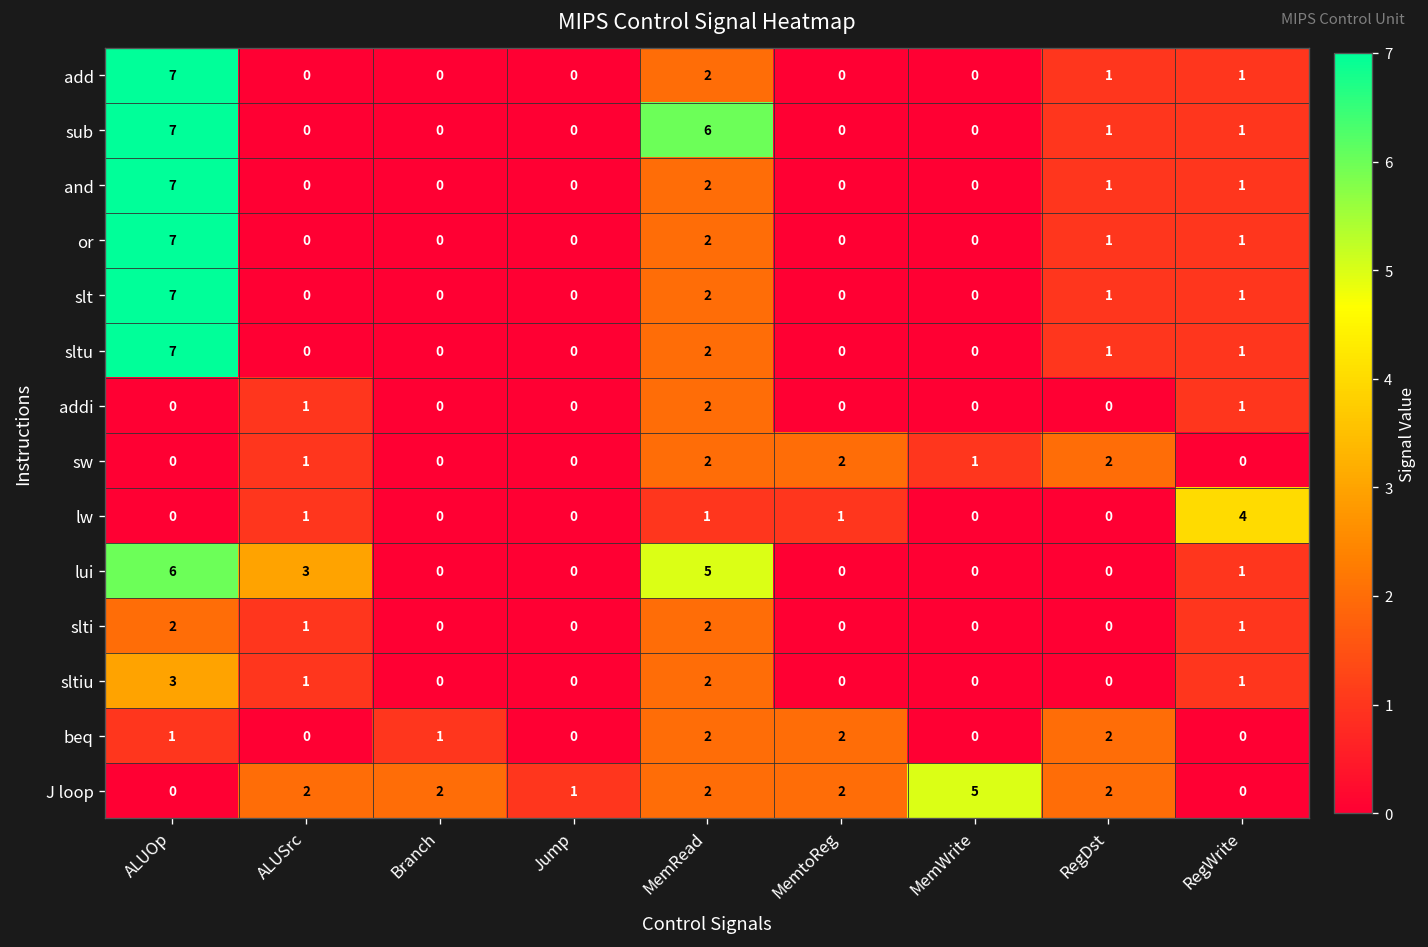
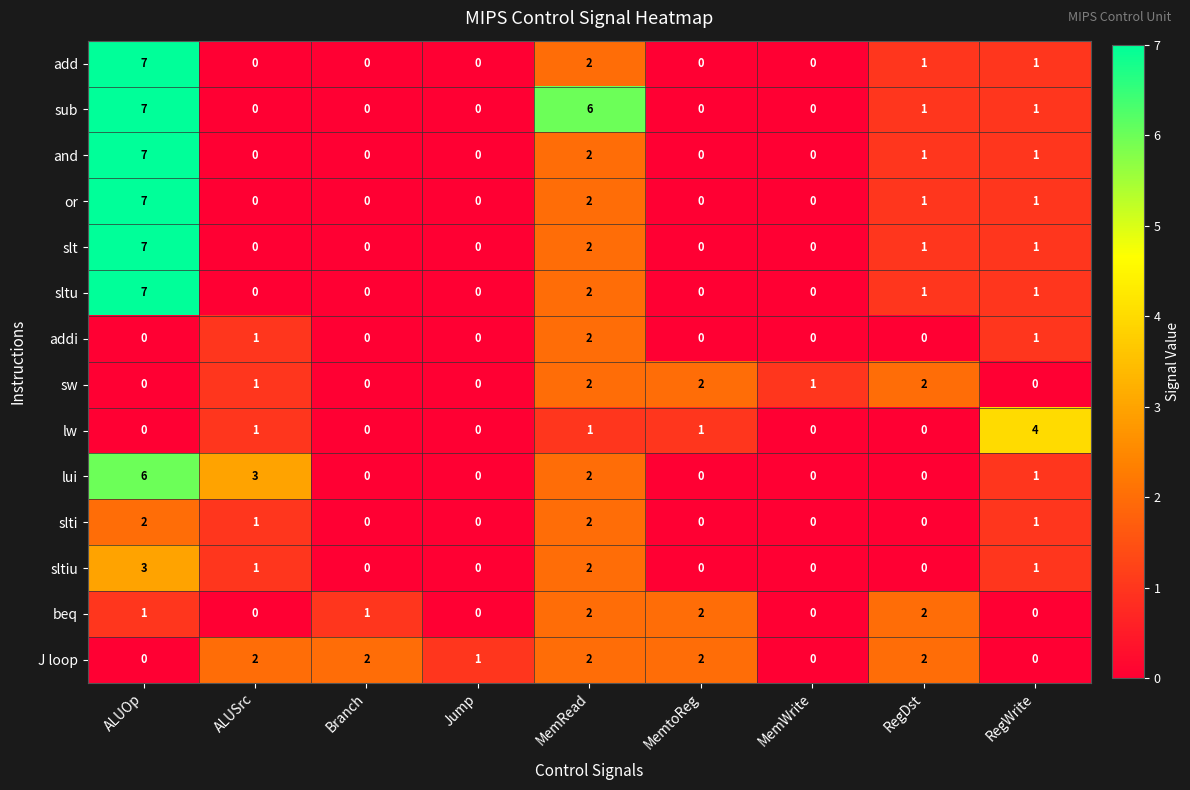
  {
    "add": {
      "ALUOp": 7,
      "ALUSrc": 0,
      "Branch": 0,
      "Jump": 0,
      "MemRead": 2,
      "MemtoReg": 0,
      "MemWrite": 0,
      "RegDst": 1,
      "RegWrite": 1
    },
    "sub": {
      "ALUOp": 7,
      "ALUSrc": 0,
      "Branch": 0,
      "Jump": 0,
      "MemRead": 6,
      "MemtoReg": 0,
      "MemWrite": 0,
      "RegDst": 1,
      "RegWrite": 1
    },
    "and": {
      "ALUOp": 7,
      "ALUSrc": 0,
      "Branch": 0,
      "Jump": 0,
      "MemRead": 2,
      "MemtoReg": 0,
      "MemWrite": 0,
      "RegDst": 1,
      "RegWrite": 1
    },
    "or": {
      "ALUOp": 7,
      "ALUSrc": 0,
      "Branch": 0,
      "Jump": 0,
      "MemRead": 2,
      "MemtoReg": 0,
      "MemWrite": 0,
      "RegDst": 1,
      "RegWrite": 1
    },
    "slt": {
      "ALUOp": 7,
      "ALUSrc": 0,
      "Branch": 0,
      "Jump": 0,
      "MemRead": 2,
      "MemtoReg": 0,
      "MemWrite": 0,
      "RegDst": 1,
      "RegWrite": 1
    },
    "sltu": {
      "ALUOp": 7,
      "ALUSrc": 0,
      "Branch": 0,
      "Jump": 0,
      "MemRead": 2,
      "MemtoReg": 0,
      "MemWrite": 0,
      "RegDst": 1,
      "RegWrite": 1
    },
    "addi": {
      "ALUOp": 0,
      "ALUSrc": 1,
      "Branch": 0,
      "Jump": 0,
      "MemRead": 2,
      "MemtoReg": 0,
      "MemWrite": 0,
      "RegDst": 0,
      "RegWrite": 1
    },
    "sw": {
      "ALUOp": 0,
      "ALUSrc": 1,
      "Branch": 0,
      "Jump": 0,
      "MemRead": 2,
      "MemtoReg": 2,
      "MemWrite": 1,
      "RegDst": 2,
      "RegWrite": 0
    },
    "lw": {
      "ALUOp": 0,
      "ALUSrc": 1,
      "Branch": 0,
      "Jump": 0,
      "MemRead": 1,
      "MemtoReg": 1,
      "MemWrite": 0,
      "RegDst": 0,
      "RegWrite": 4
    },
    "lui": {
      "ALUOp": 6,
      "ALUSrc": 3,
      "Branch": 0,
      "Jump": 0,
-     "MemRead": 5,
+     "MemRead": 2,
      "MemtoReg": 0,
      "MemWrite": 0,
      "RegDst": 0,
      "RegWrite": 1
    },
    "slti": {
      "ALUOp": 2,
      "ALUSrc": 1,
      "Branch": 0,
      "Jump": 0,
      "MemRead": 2,
      "MemtoReg": 0,
      "MemWrite": 0,
      "RegDst": 0,
      "RegWrite": 1
    },
    "sltiu": {
      "ALUOp": 3,
      "ALUSrc": 1,
      "Branch": 0,
      "Jump": 0,
      "MemRead": 2,
      "MemtoReg": 0,
      "MemWrite": 0,
      "RegDst": 0,
      "RegWrite": 1
    },
    "beq": {
      "ALUOp": 1,
      "ALUSrc": 0,
      "Branch": 1,
      "Jump": 0,
      "MemRead": 2,
      "MemtoReg": 2,
      "MemWrite": 0,
      "RegDst": 2,
      "RegWrite": 0
    },
    "J loop": {
      "ALUOp": 0,
      "ALUSrc": 2,
      "Branch": 2,
      "Jump": 1,
      "MemRead": 2,
      "MemtoReg": 2,
-     "MemWrite": 5,
+     "MemWrite": 0,
      "RegDst": 2,
      "RegWrite": 0
    }
  }
